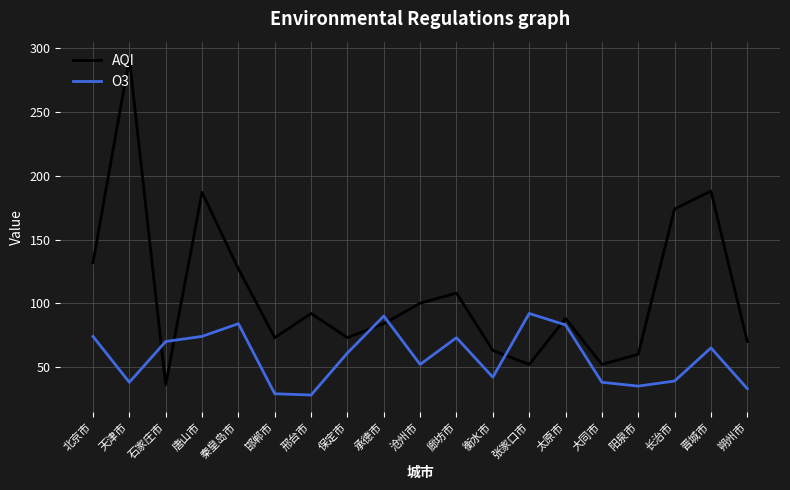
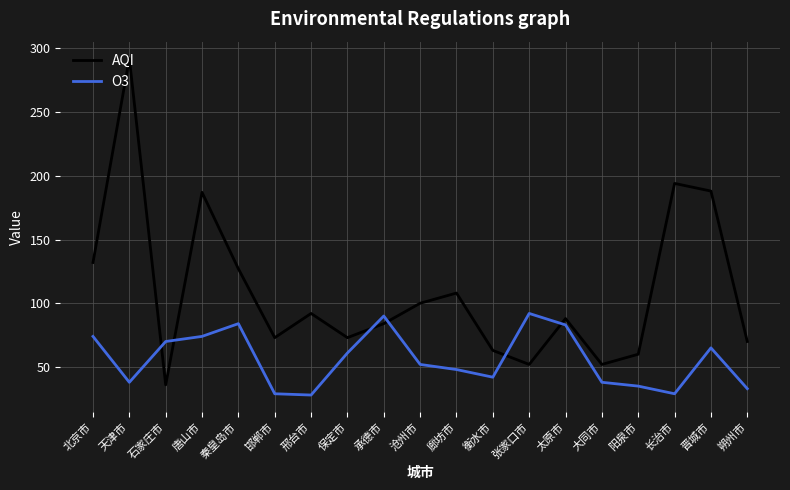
  {
    "AQI": {
      "北京市": 132,
      "天津市": 292,
      "石家庄市": 36,
      "唐山市": 187,
      "秦皇岛市": 127,
      "邯郸市": 73,
      "邢台市": 92,
      "保定市": 73,
      "承德市": 84,
      "沧州市": 100,
      "廊坊市": 108,
      "衡水市": 63,
      "张家口市": 52,
      "太原市": 88,
      "大同市": 52,
      "阳泉市": 60,
-     "长治市": 174,
+     "长治市": 194,
      "晋城市": 188,
      "朔州市": 70
    },
    "O3": {
      "北京市": 74,
      "天津市": 38,
      "石家庄市": 70,
      "唐山市": 74,
      "秦皇岛市": 84,
      "邯郸市": 29,
      "邢台市": 28,
      "保定市": 61,
      "承德市": 90,
      "沧州市": 52,
-     "廊坊市": 73,
+     "廊坊市": 48,
      "衡水市": 42,
      "张家口市": 92,
      "太原市": 83,
      "大同市": 38,
      "阳泉市": 35,
-     "长治市": 39,
+     "长治市": 29,
      "晋城市": 65,
      "朔州市": 33
    }
  }
